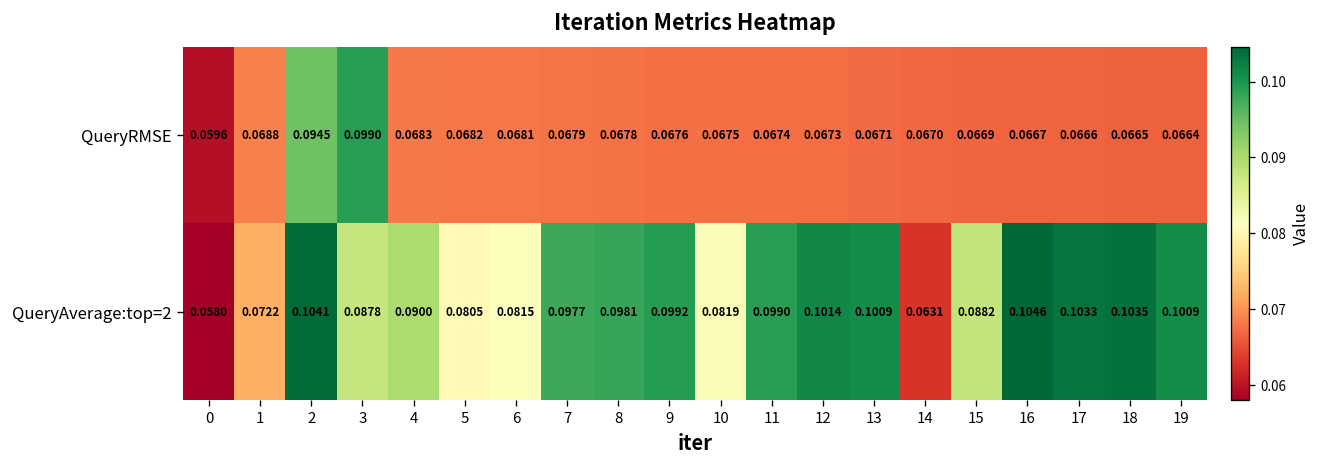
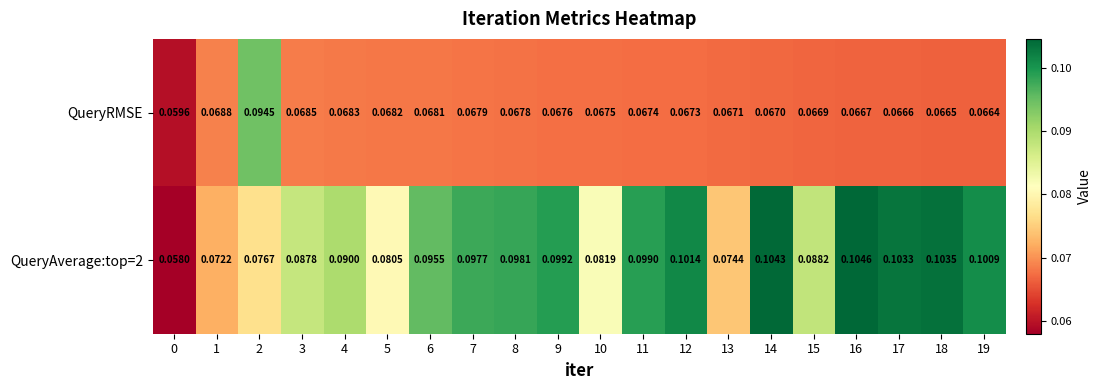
  {
    "QueryRMSE": {
      "0": 0.0596,
      "1": 0.0688,
      "2": 0.0945,
-     "3": 0.0990,
+     "3": 0.0685,
      "4": 0.0683,
      "5": 0.0682,
      "6": 0.0681,
      "7": 0.0679,
      "8": 0.0678,
      "9": 0.0676,
      "10": 0.0675,
      "11": 0.0674,
      "12": 0.0673,
      "13": 0.0671,
      "14": 0.0670,
      "15": 0.0669,
      "16": 0.0667,
      "17": 0.0666,
      "18": 0.0665,
      "19": 0.0664
    },
    "QueryAverage:top=2": {
      "0": 0.0580,
      "1": 0.0722,
-     "2": 0.1041,
+     "2": 0.0767,
      "3": 0.0878,
      "4": 0.0900,
      "5": 0.0805,
-     "6": 0.0815,
+     "6": 0.0955,
      "7": 0.0977,
      "8": 0.0981,
      "9": 0.0992,
      "10": 0.0819,
      "11": 0.0990,
      "12": 0.1014,
-     "13": 0.1009,
-     "14": 0.0631,
+     "13": 0.0744,
+     "14": 0.1043,
      "15": 0.0882,
      "16": 0.1046,
      "17": 0.1033,
      "18": 0.1035,
      "19": 0.1009
    }
  }
